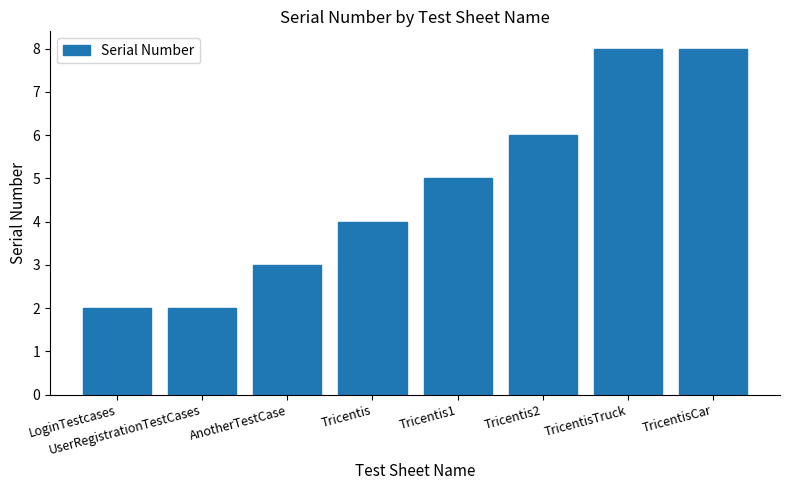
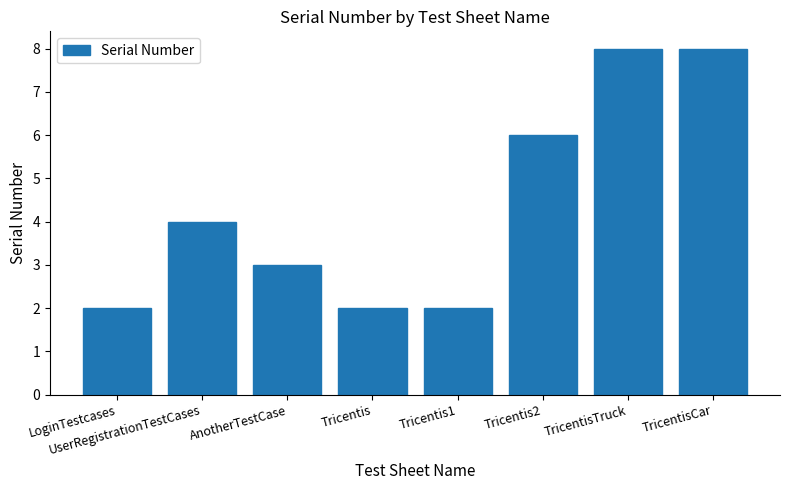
  {
    "LoginTestcases": 2,
-   "UserRegistrationTestCases": 2,
+   "UserRegistrationTestCases": 4,
    "AnotherTestCase": 3,
-   "Tricentis": 4,
-   "Tricentis1": 5,
+   "Tricentis": 2,
+   "Tricentis1": 2,
    "Tricentis2": 6,
    "TricentisTruck": 8,
    "TricentisCar": 8
  }
